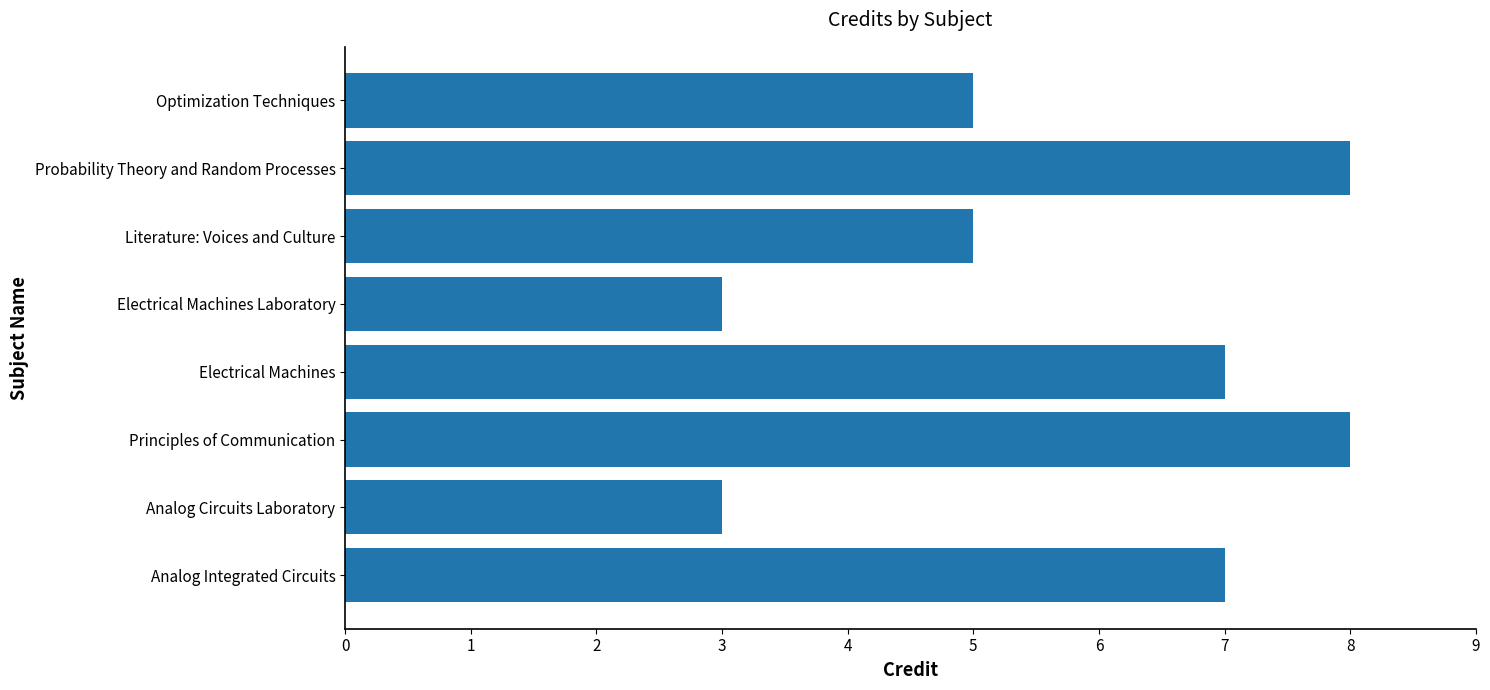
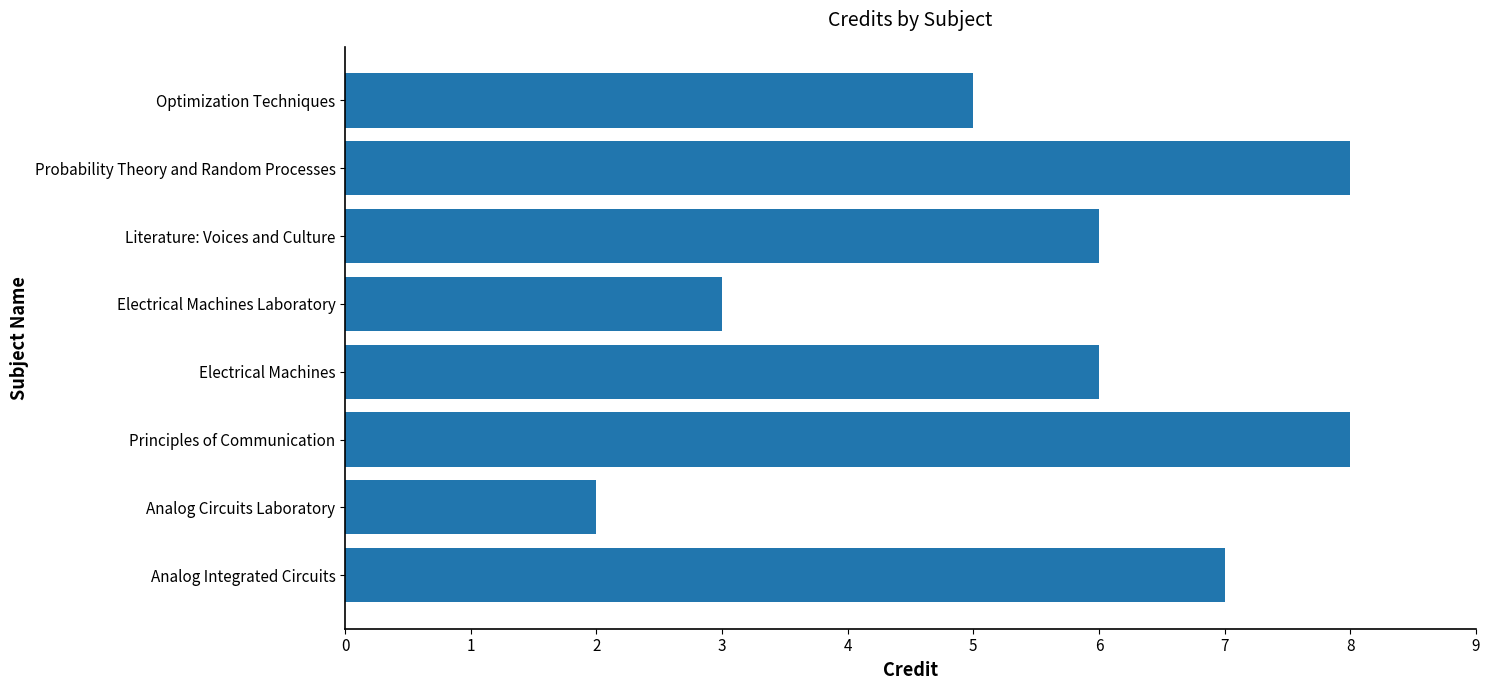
  {
    "Optimization Techniques": 5,
    "Probability Theory and Random Processes": 8,
-   "Literature: Voices and Culture": 5,
+   "Literature: Voices and Culture": 6,
    "Electrical Machines Laboratory": 3,
-   "Electrical Machines": 7,
+   "Electrical Machines": 6,
    "Principles of Communication": 8,
-   "Analog Circuits Laboratory": 3,
+   "Analog Circuits Laboratory": 2,
    "Analog Integrated Circuits": 7
  }
